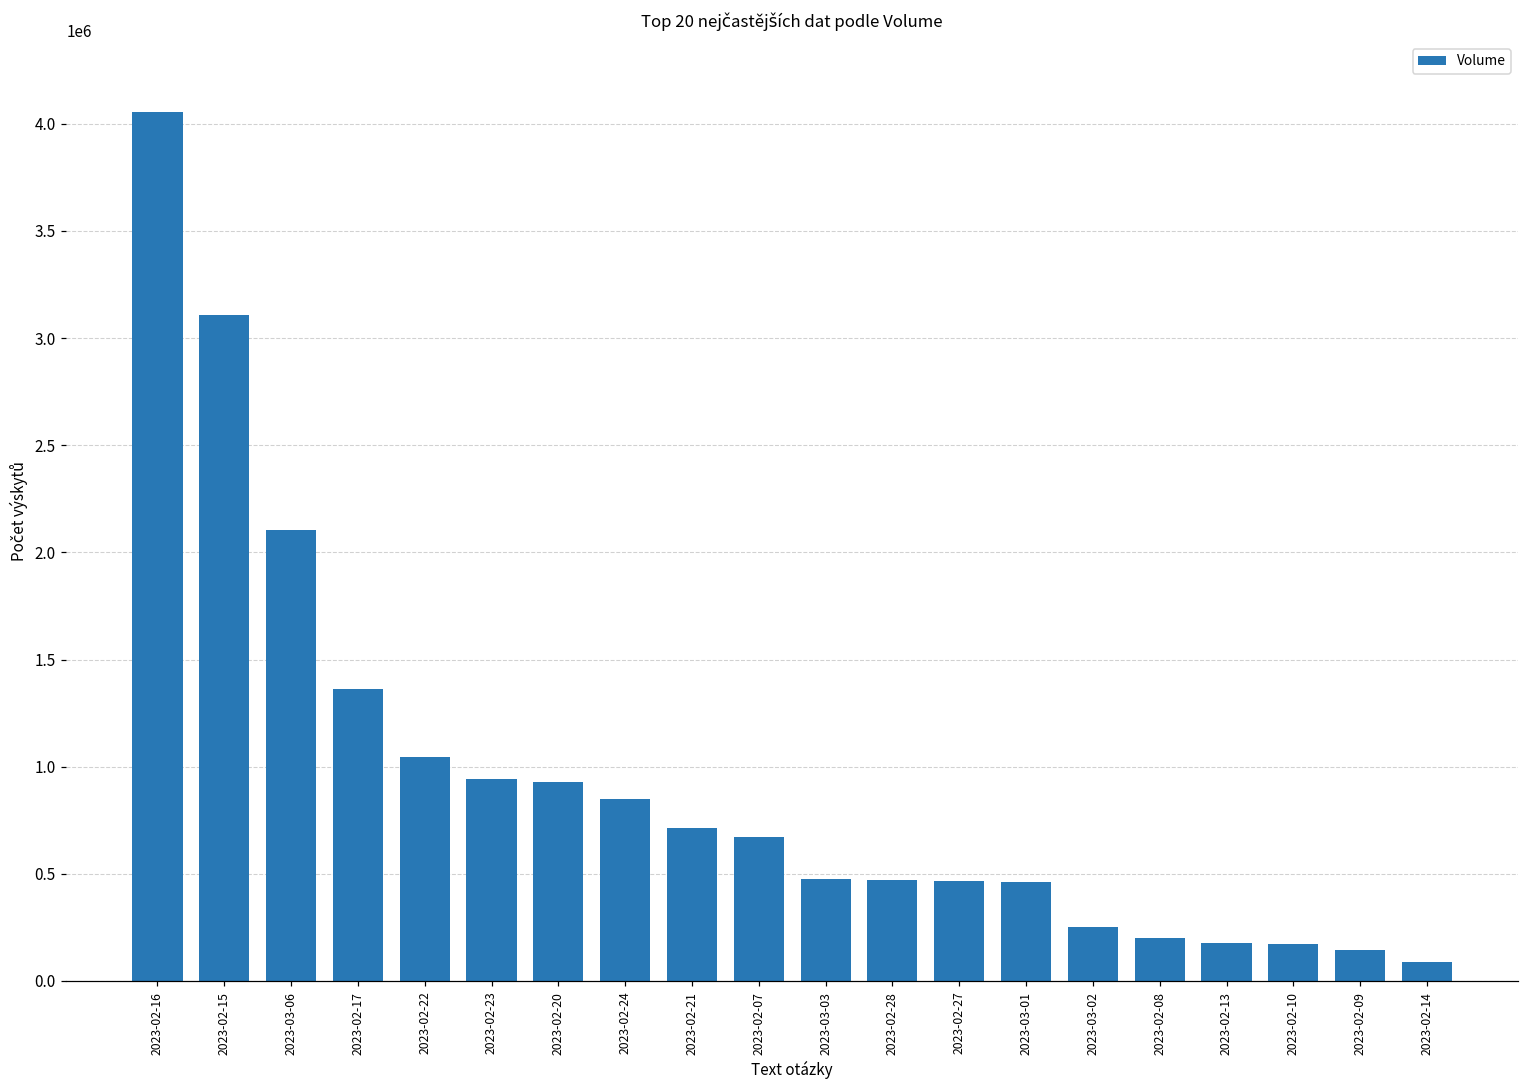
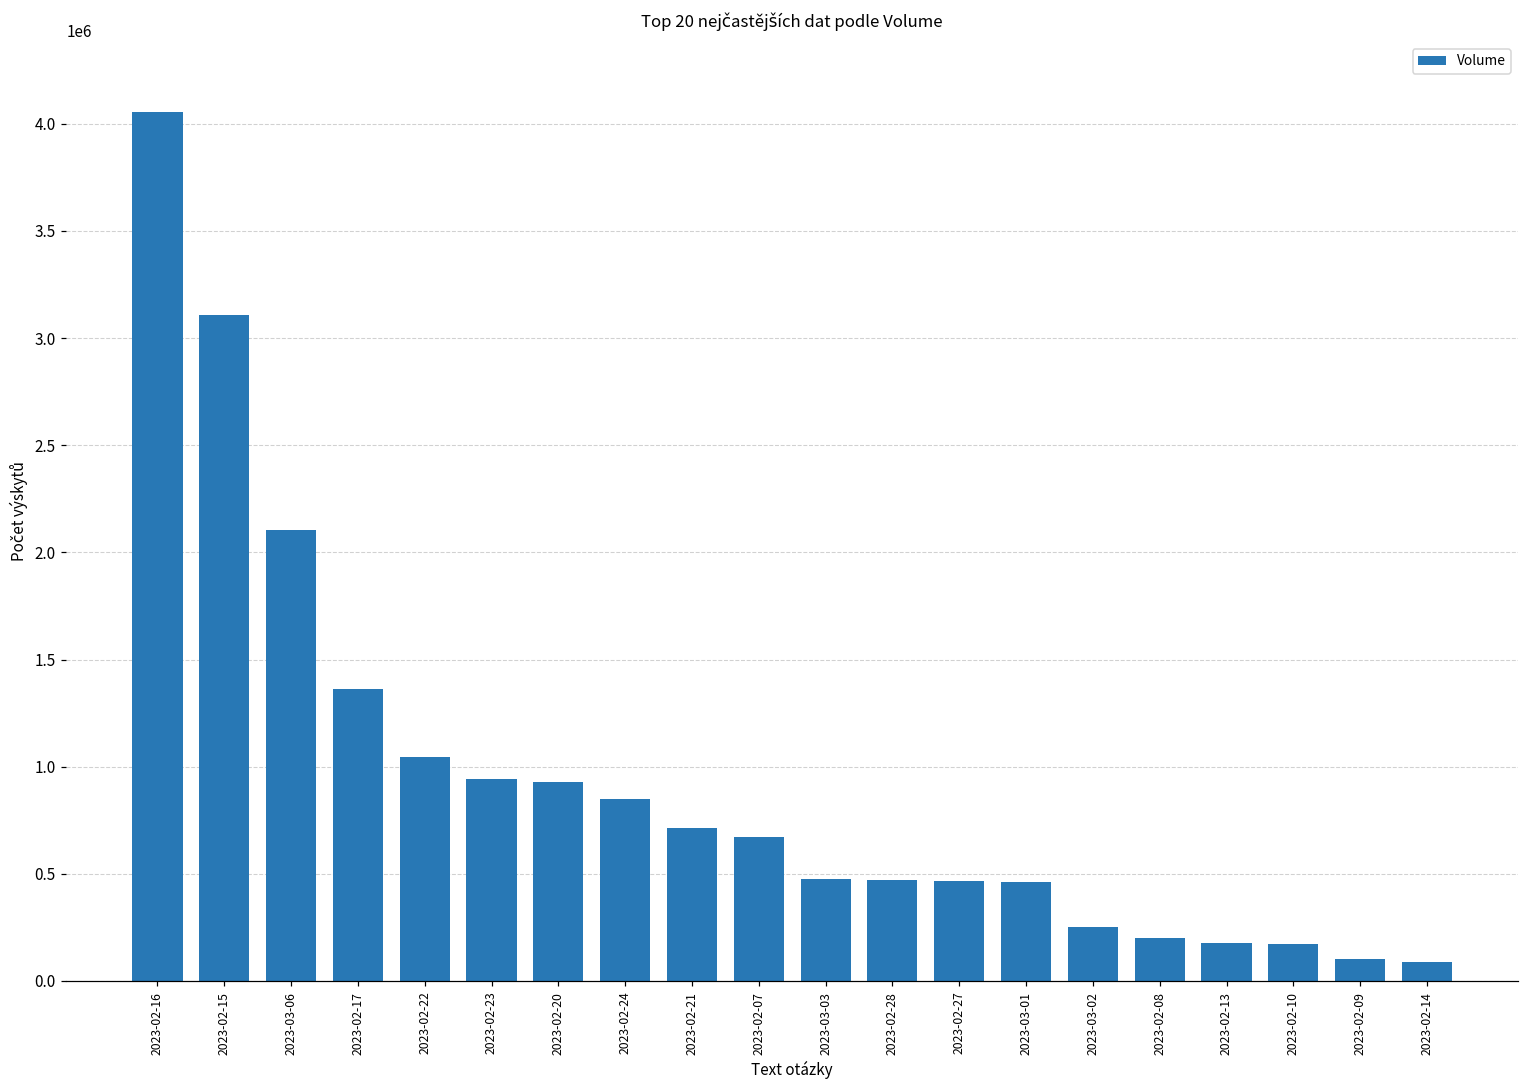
  {
    "2023-02-16": 4060000,
    "2023-02-15": 3110000,
    "2023-03-06": 2110000,
    "2023-02-17": 1360000,
    "2023-02-22": 1050000,
    "2023-02-23": 940000,
    "2023-02-20": 930000,
    "2023-02-24": 850000,
    "2023-02-21": 710000,
    "2023-02-07": 670000,
    "2023-03-03": 480000,
    "2023-02-28": 470000,
    "2023-02-27": 460000,
    "2023-03-01": 460000,
    "2023-03-02": 250000,
    "2023-02-08": 200000,
    "2023-02-13": 180000,
    "2023-02-10": 170000,
-   "2023-02-09": 150000,
+   "2023-02-09": 100000,
    "2023-02-14": 90000
  }
